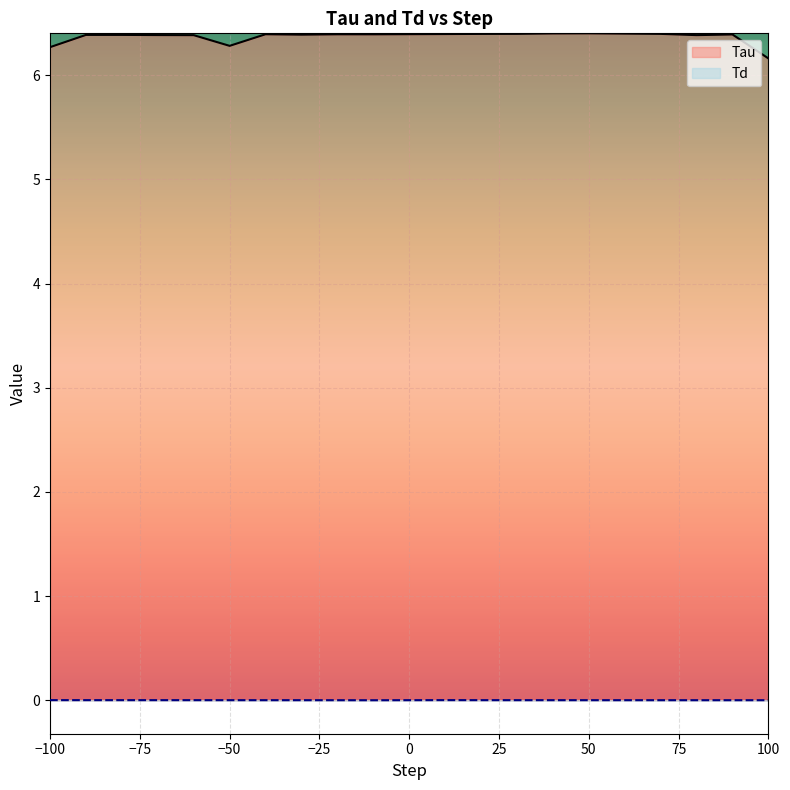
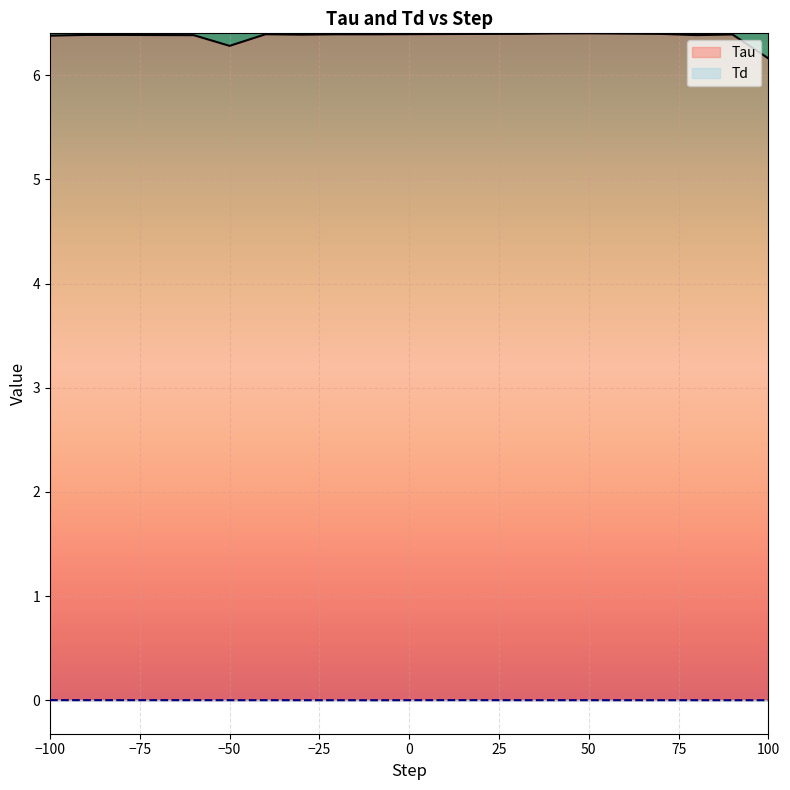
  {
    "Tau": {
-     "−100": 6.27,
+     "−100": 6.38,
      "−50": 6.28,
      "50": 6.40,
      "100": 6.16
    },
    "Td": {
      "−100": 0.00,
      "−50": 0.00,
      "50": 0.00,
      "100": 0.00
    }
  }
